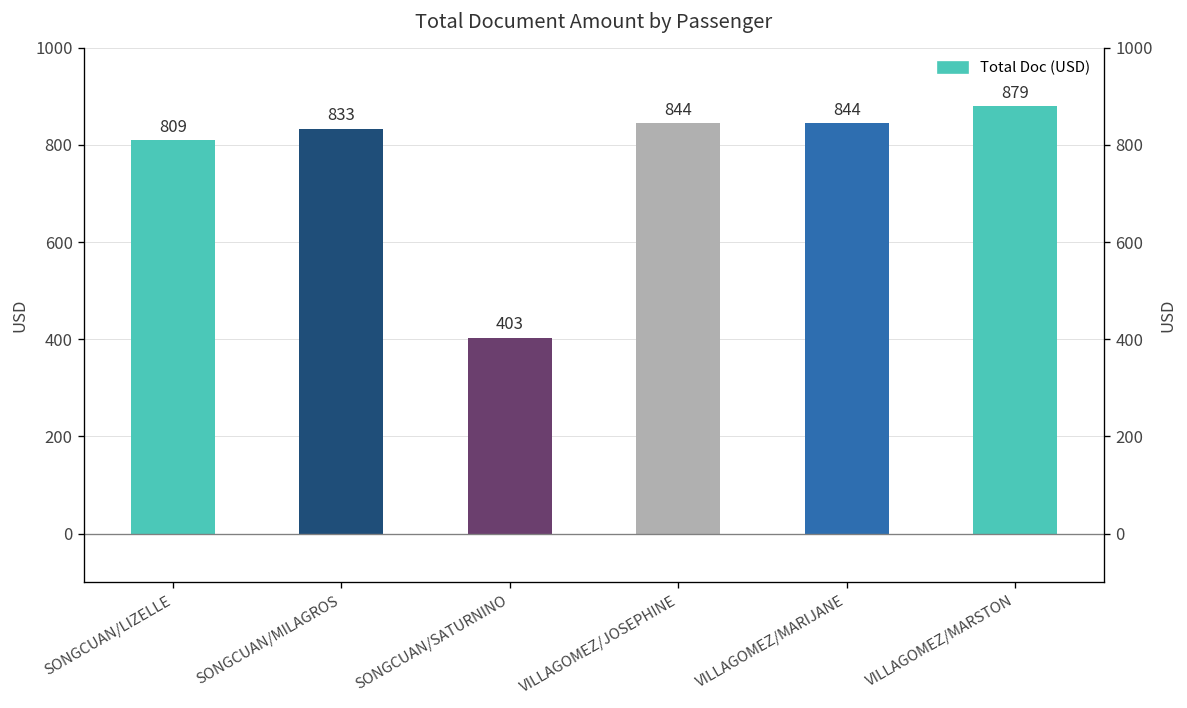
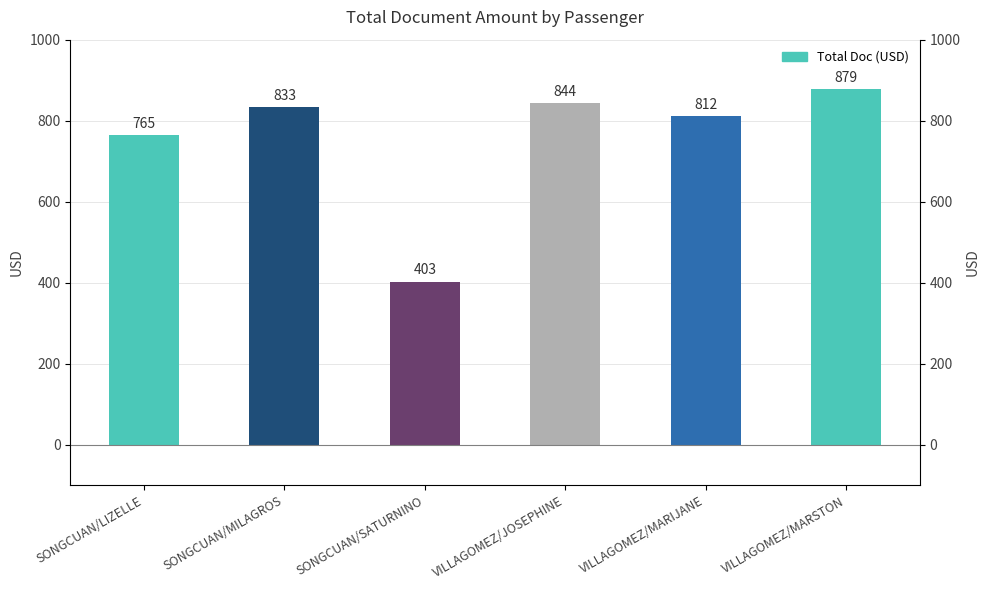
  {
-   "SONGCUAN/LIZELLE": 809,
+   "SONGCUAN/LIZELLE": 765,
    "SONGCUAN/MILAGROS": 833,
    "SONGCUAN/SATURNINO": 403,
    "VILLAGOMEZ/JOSEPHINE": 844,
-   "VILLAGOMEZ/MARIJANE": 844,
+   "VILLAGOMEZ/MARIJANE": 812,
    "VILLAGOMEZ/MARSTON": 879
  }
